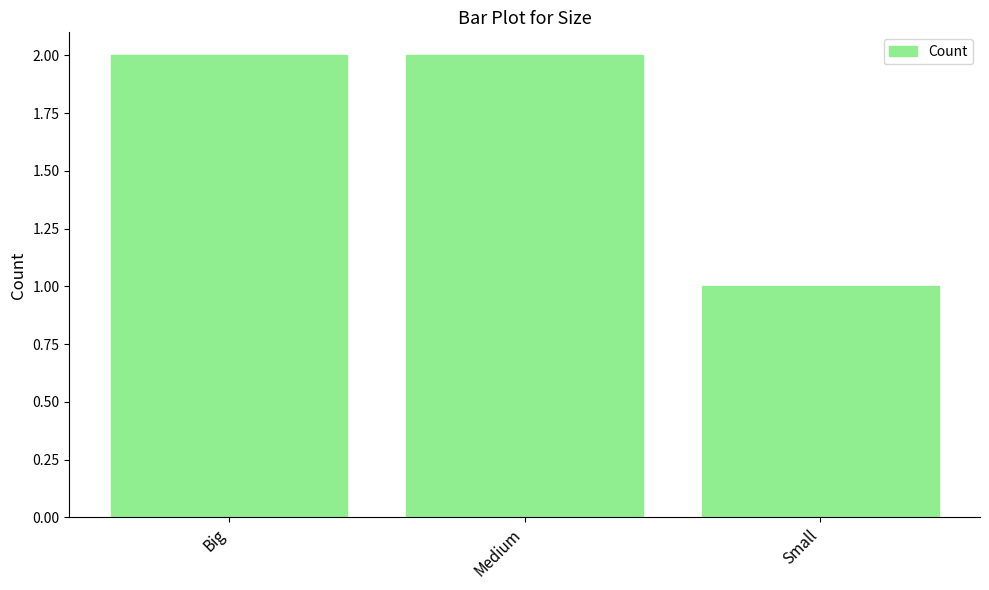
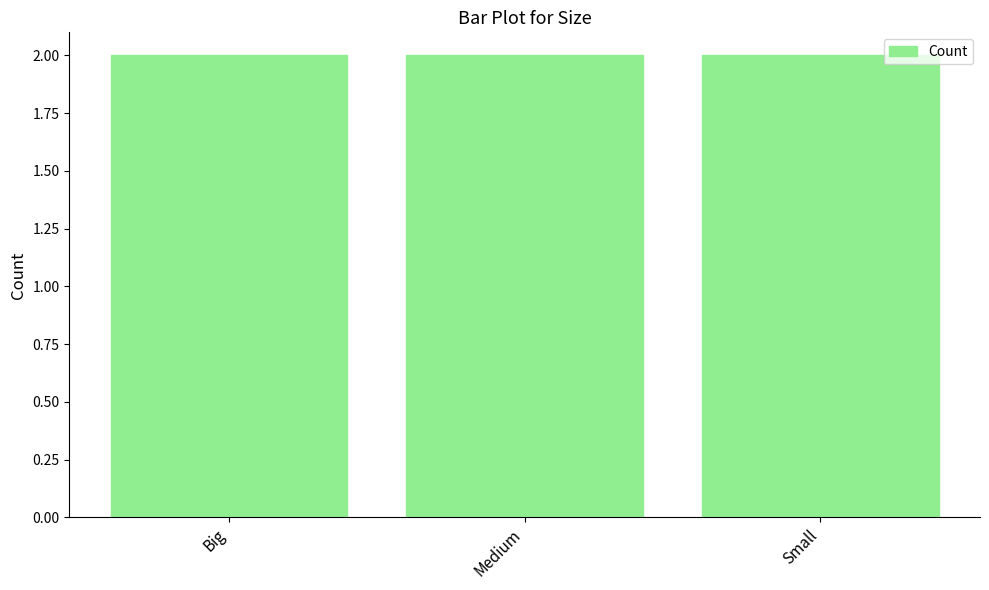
  {
    "Big": 2,
    "Medium": 2,
-   "Small": 1
+   "Small": 2
  }
